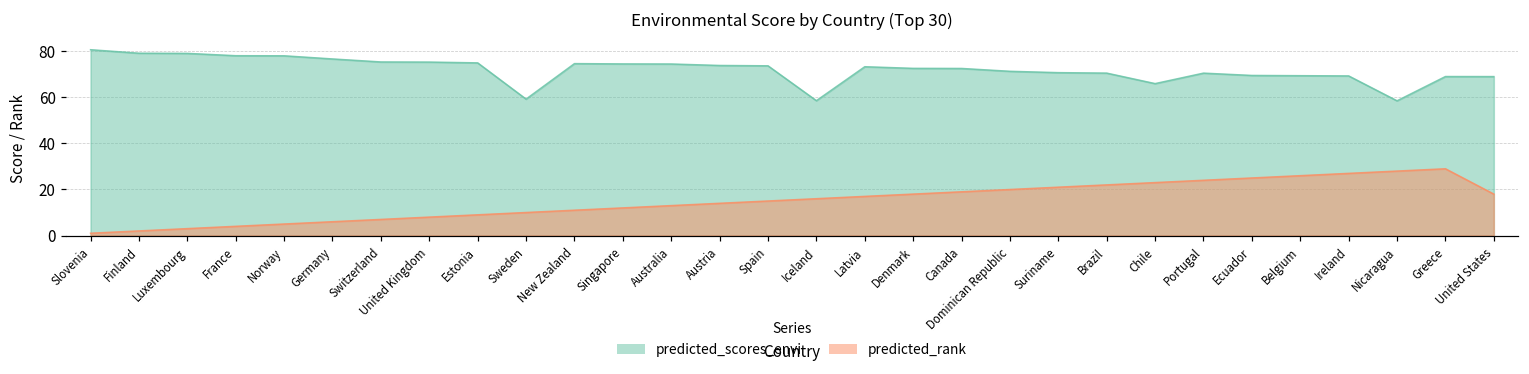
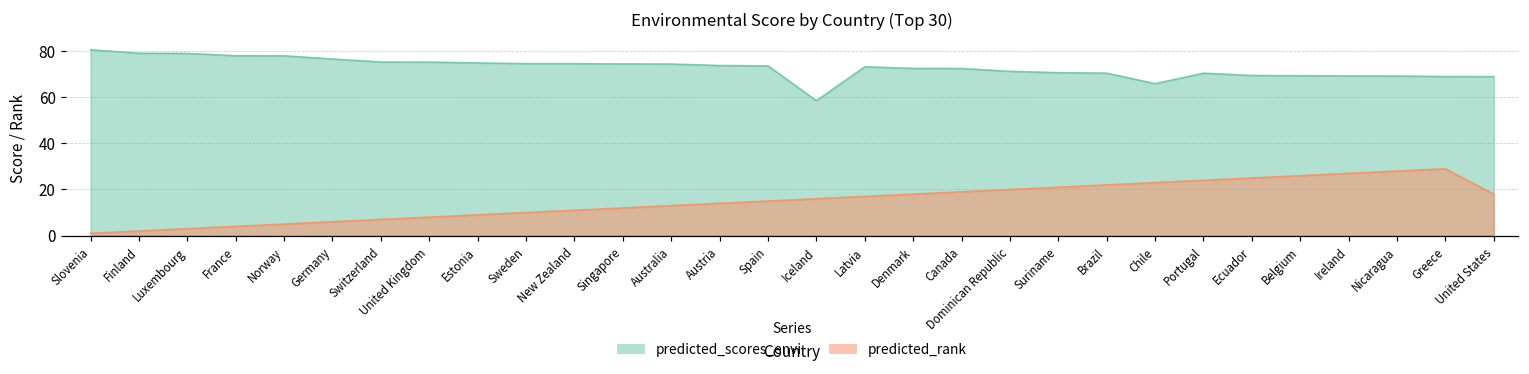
  {
    "predicted_scores_envi": {
      "Slovenia": 81,
      "Finland": 79,
      "Luxembourg": 79,
      "France": 78,
      "Norway": 78,
      "Germany": 77,
      "Switzerland": 75,
      "United Kingdom": 75,
      "Estonia": 75,
-     "Sweden": 59,
+     "Sweden": 75,
      "New Zealand": 75,
      "Singapore": 75,
      "Australia": 75,
      "Austria": 74,
      "Spain": 74,
      "Iceland": 59,
      "Latvia": 73,
      "Denmark": 73,
      "Canada": 73,
      "Dominican Republic": 71,
      "Suriname": 71,
      "Brazil": 71,
      "Chile": 66,
      "Portugal": 71,
      "Ecuador": 70,
      "Belgium": 69,
      "Ireland": 69,
-     "Nicaragua": 59,
+     "Nicaragua": 69,
      "Greece": 69,
      "United States": 69
    },
    "predicted_rank": {
      "Slovenia": 1,
      "Finland": 2,
      "Luxembourg": 3,
      "France": 4,
      "Norway": 5,
      "Germany": 6,
      "Switzerland": 7,
      "United Kingdom": 8,
      "Estonia": 9,
      "Sweden": 10,
      "New Zealand": 11,
      "Singapore": 12,
      "Australia": 13,
      "Austria": 14,
      "Spain": 15,
      "Iceland": 16,
      "Latvia": 17,
      "Denmark": 18,
      "Canada": 19,
      "Dominican Republic": 20,
      "Suriname": 21,
      "Brazil": 22,
      "Chile": 23,
      "Portugal": 24,
      "Ecuador": 25,
      "Belgium": 26,
      "Ireland": 27,
      "Nicaragua": 28,
      "Greece": 29,
      "United States": 18
    }
  }
